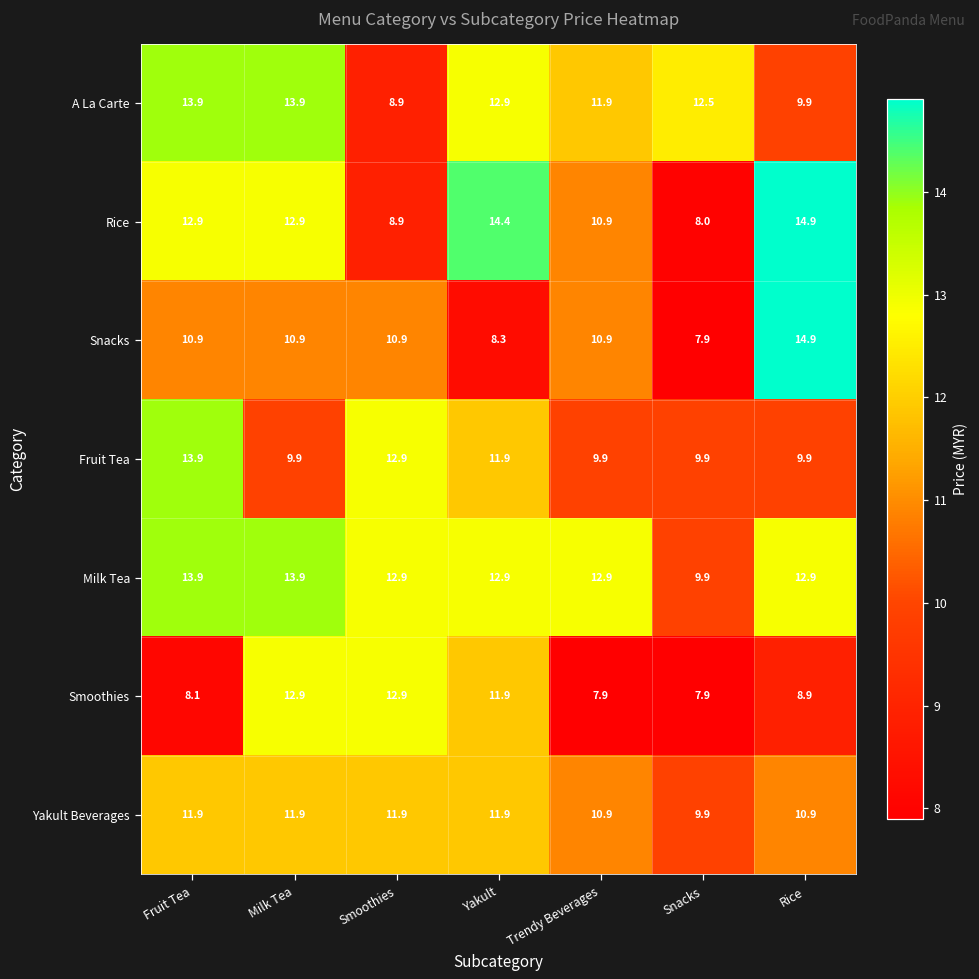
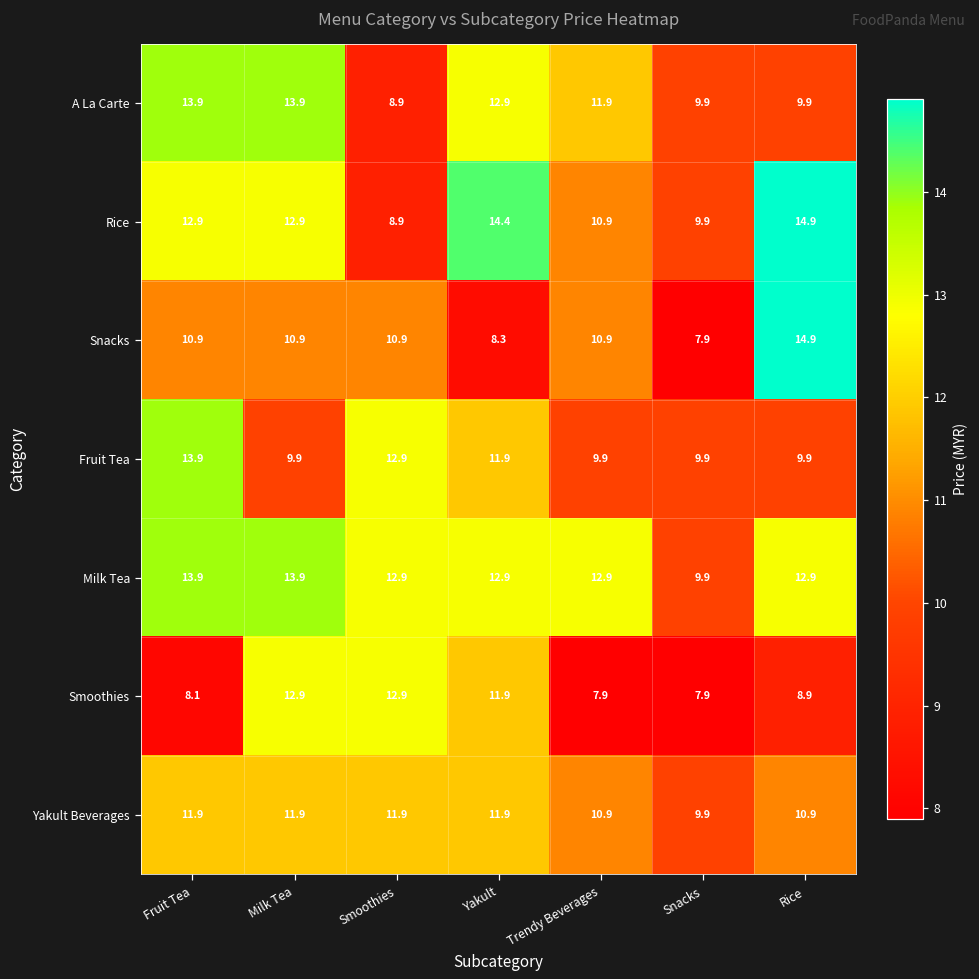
  {
    "A La Carte": {
      "Fruit Tea": 13.9,
      "Milk Tea": 13.9,
      "Smoothies": 8.9,
      "Yakult": 12.9,
      "Trendy Beverages": 11.9,
-     "Snacks": 12.5,
+     "Snacks": 9.9,
      "Rice": 9.9
    },
    "Rice": {
      "Fruit Tea": 12.9,
      "Milk Tea": 12.9,
      "Smoothies": 8.9,
      "Yakult": 14.4,
      "Trendy Beverages": 10.9,
-     "Snacks": 8.0,
+     "Snacks": 9.9,
      "Rice": 14.9
    },
    "Snacks": {
      "Fruit Tea": 10.9,
      "Milk Tea": 10.9,
      "Smoothies": 10.9,
      "Yakult": 8.3,
      "Trendy Beverages": 10.9,
      "Snacks": 7.9,
      "Rice": 14.9
    },
    "Fruit Tea": {
      "Fruit Tea": 13.9,
      "Milk Tea": 9.9,
      "Smoothies": 12.9,
      "Yakult": 11.9,
      "Trendy Beverages": 9.9,
      "Snacks": 9.9,
      "Rice": 9.9
    },
    "Milk Tea": {
      "Fruit Tea": 13.9,
      "Milk Tea": 13.9,
      "Smoothies": 12.9,
      "Yakult": 12.9,
      "Trendy Beverages": 12.9,
      "Snacks": 9.9,
      "Rice": 12.9
    },
    "Smoothies": {
      "Fruit Tea": 8.1,
      "Milk Tea": 12.9,
      "Smoothies": 12.9,
      "Yakult": 11.9,
      "Trendy Beverages": 7.9,
      "Snacks": 7.9,
      "Rice": 8.9
    },
    "Yakult Beverages": {
      "Fruit Tea": 11.9,
      "Milk Tea": 11.9,
      "Smoothies": 11.9,
      "Yakult": 11.9,
      "Trendy Beverages": 10.9,
      "Snacks": 9.9,
      "Rice": 10.9
    }
  }
